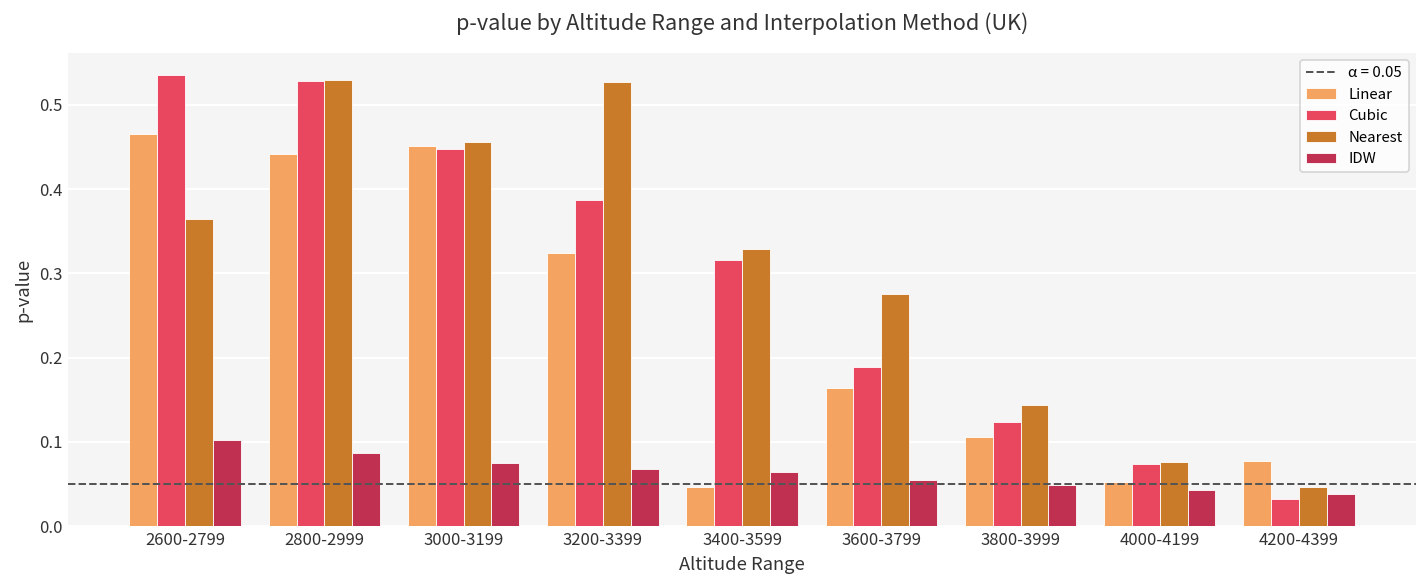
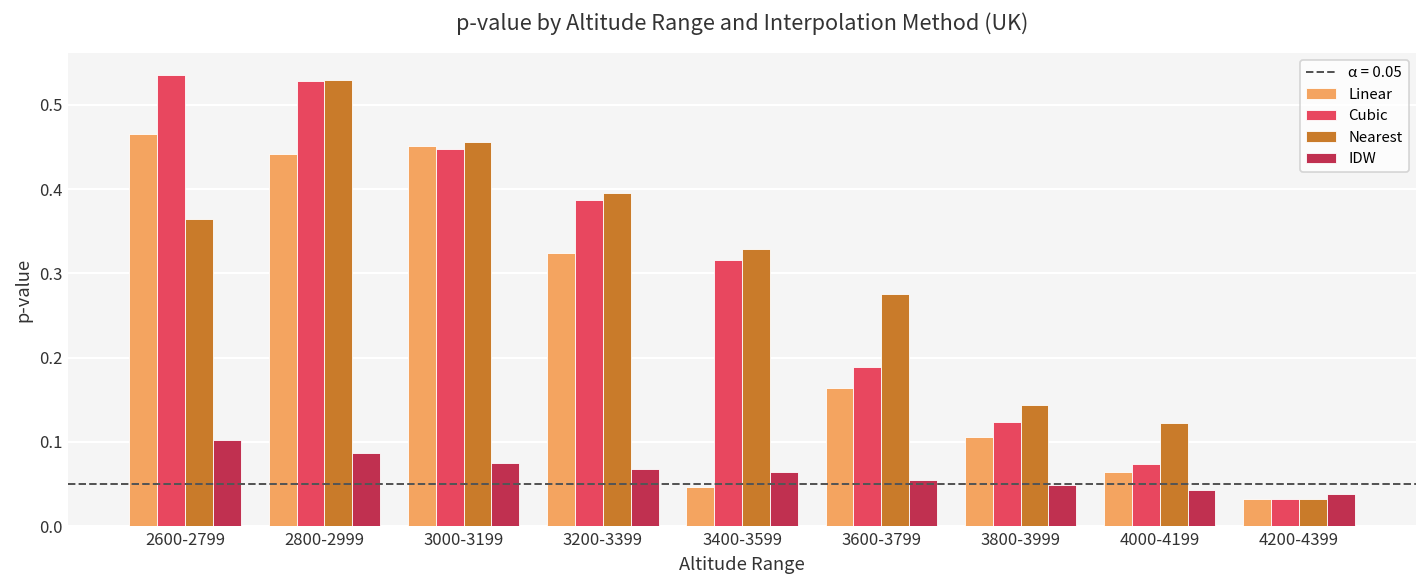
  {
    "Linear": {
      "2600-2799": 0.47,
      "2800-2999": 0.44,
      "3000-3199": 0.45,
      "3200-3399": 0.32,
      "3400-3599": 0.05,
      "3600-3799": 0.16,
      "3800-3999": 0.11,
-     "4000-4199": 0.05,
-     "4200-4399": 0.08
+     "4000-4199": 0.06,
+     "4200-4399": 0.03
    },
    "Nearest": {
      "2600-2799": 0.36,
      "2800-2999": 0.53,
      "3000-3199": 0.46,
-     "3200-3399": 0.53,
+     "3200-3399": 0.40,
      "3400-3599": 0.33,
      "3600-3799": 0.28,
      "3800-3999": 0.14,
-     "4000-4199": 0.08,
-     "4200-4399": 0.05
+     "4000-4199": 0.12,
+     "4200-4399": 0.03
    }
  }
